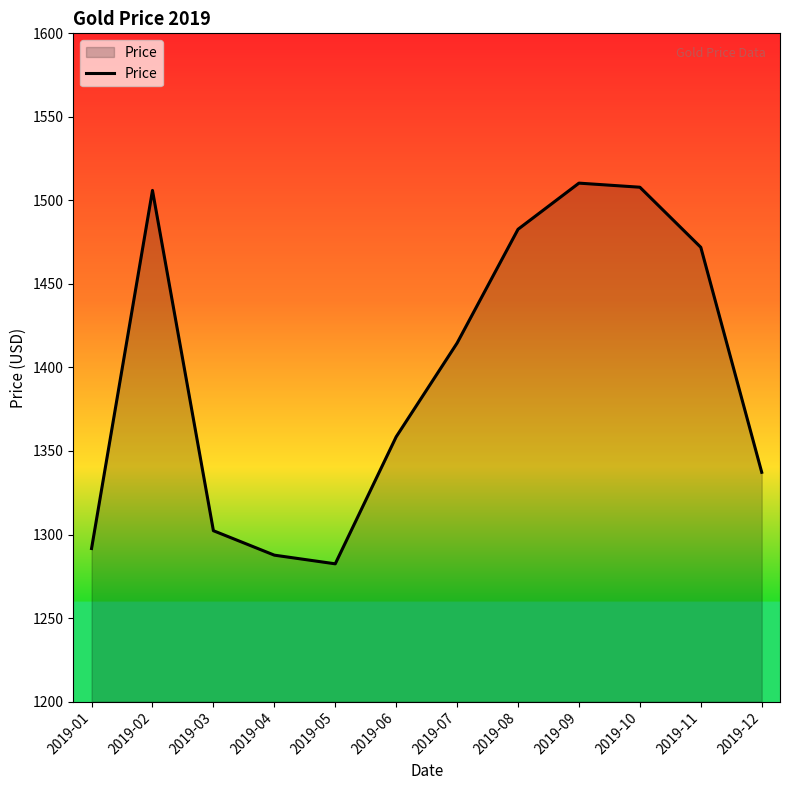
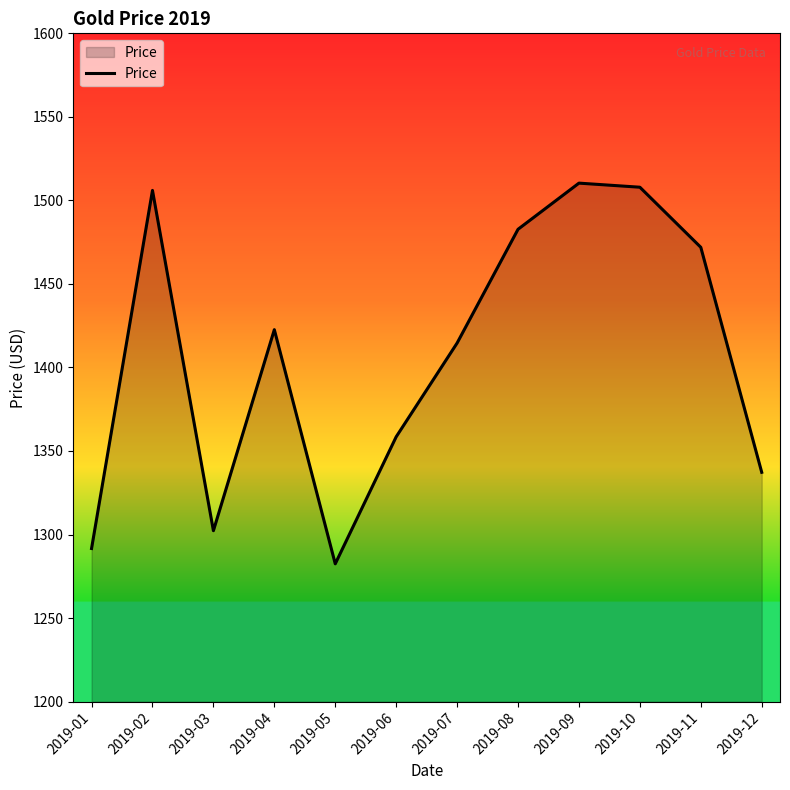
  {
    "2019-01": 1292,
    "2019-02": 1506,
    "2019-03": 1302,
-   "2019-04": 1288,
+   "2019-04": 1423,
    "2019-05": 1282,
    "2019-06": 1358,
    "2019-07": 1415,
    "2019-08": 1483,
    "2019-09": 1510,
    "2019-10": 1508,
    "2019-11": 1472,
    "2019-12": 1337
  }
